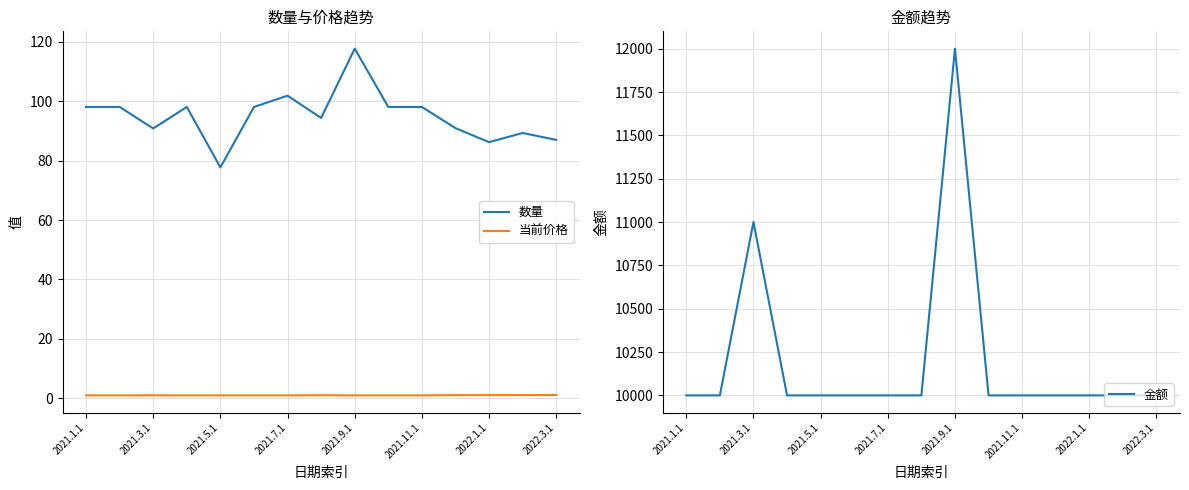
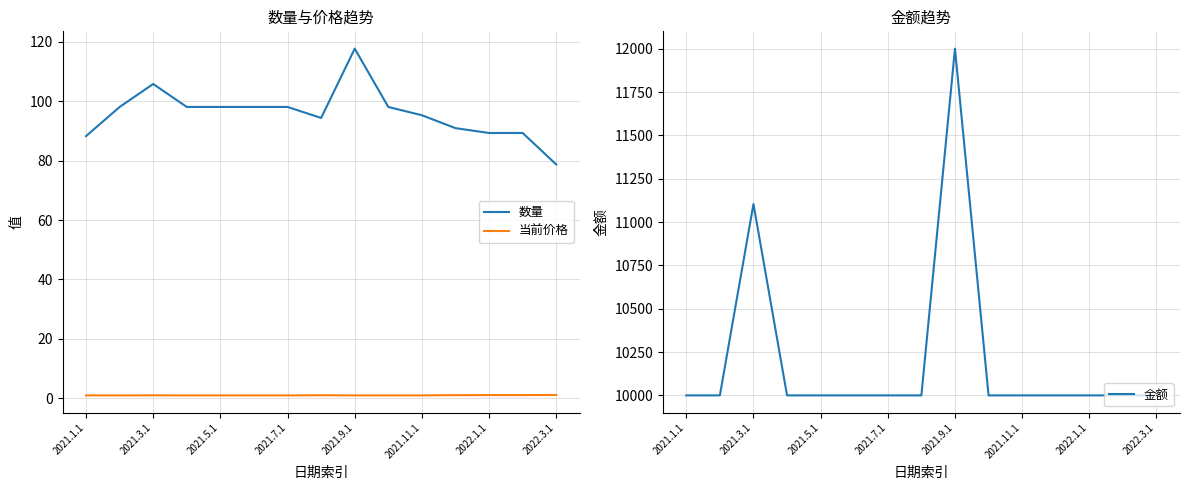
  {
    "数量与价格趋势": {
      "数量": {
-       "2021.1.1": 98,
-       "2021.3.1": 91,
-       "2021.5.1": 78,
-       "2021.7.1": 102,
+       "2021.1.1": 88,
+       "2021.3.1": 106,
+       "2021.5.1": 98,
+       "2021.7.1": 98,
        "2021.9.1": 118,
-       "2021.11.1": 98,
-       "2022.1.1": 86,
-       "2022.3.1": 87
+       "2021.11.1": 95,
+       "2022.1.1": 89,
+       "2022.3.1": 79
      },
      "当前价格": {
        "2021.1.1": 1,
        "2021.3.1": 1,
        "2021.5.1": 1,
        "2021.7.1": 1,
        "2021.9.1": 1,
        "2021.11.1": 1,
        "2022.1.1": 1,
        "2022.3.1": 1
      }
    },
    "金额趋势": {
      "2021.1.1": 10000,
-     "2021.3.1": 11000,
+     "2021.3.1": 11100,
      "2021.5.1": 10000,
      "2021.7.1": 10000,
      "2021.9.1": 12000,
      "2021.11.1": 10000,
      "2022.1.1": 10000
    }
  }
